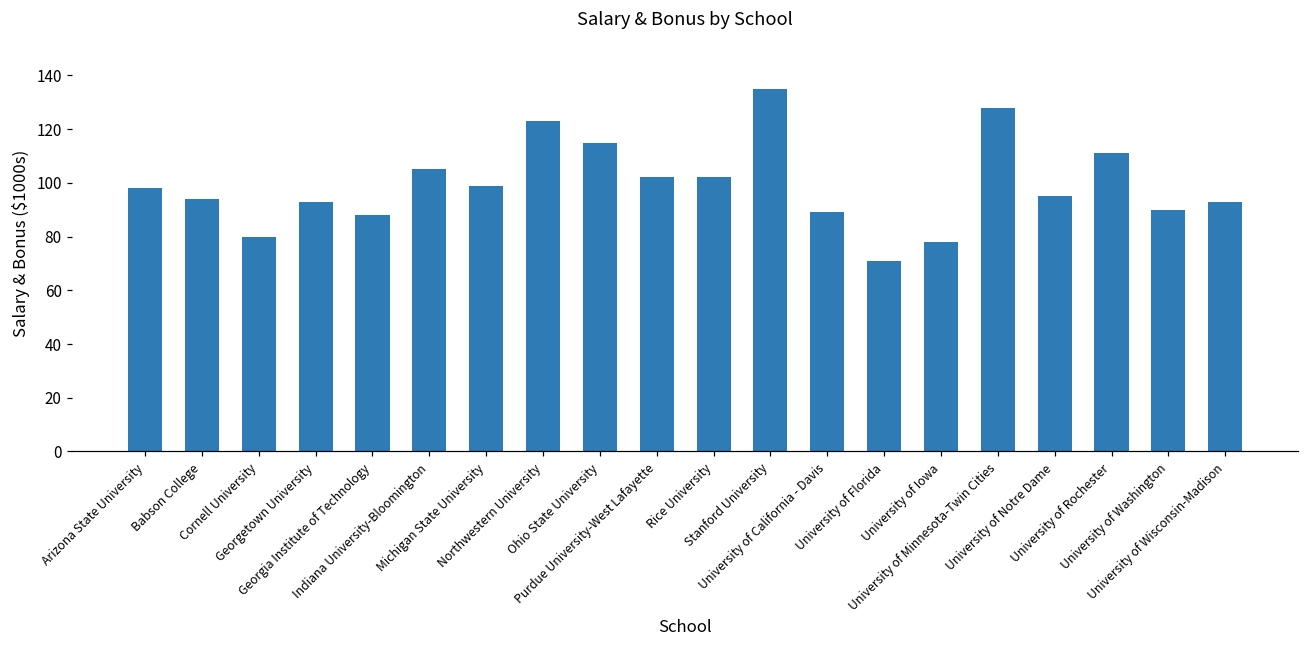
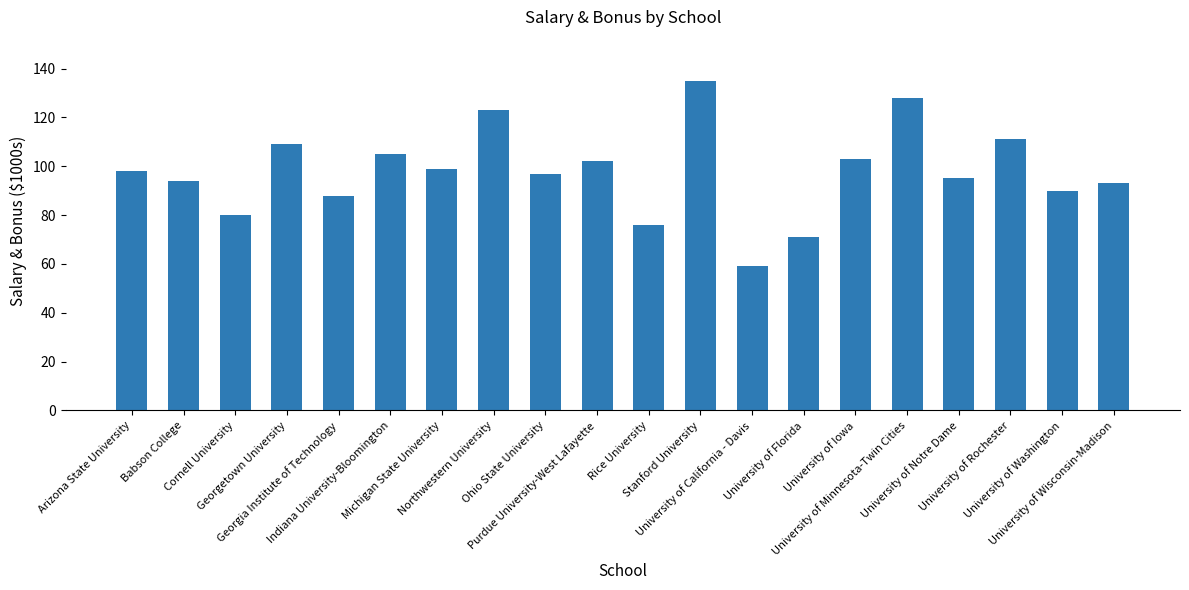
  {
    "Arizona State University": 98,
    "Babson College": 94,
    "Cornell University": 80,
-   "Georgetown University": 93,
+   "Georgetown University": 109,
    "Georgia Institute of Technology": 88,
    "Indiana University-Bloomington": 105,
    "Michigan State University": 99,
    "Northwestern University": 123,
-   "Ohio State University": 115,
+   "Ohio State University": 97,
    "Purdue University-West Lafayette": 102,
-   "Rice University": 102,
+   "Rice University": 76,
    "Stanford University": 135,
-   "University of California - Davis": 89,
+   "University of California - Davis": 59,
    "University of Florida": 71,
-   "University of Iowa": 78,
+   "University of Iowa": 103,
    "University of Minnesota-Twin Cities": 128,
    "University of Notre Dame": 95,
    "University of Rochester": 111,
    "University of Washington": 90,
    "University of Wisconsin-Madison": 93
  }
